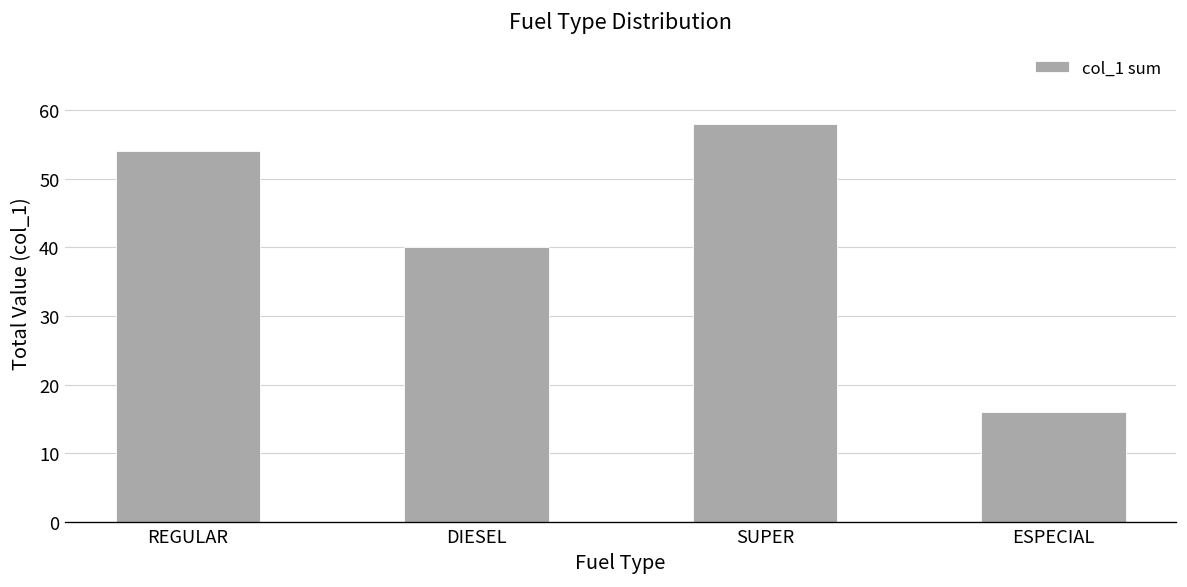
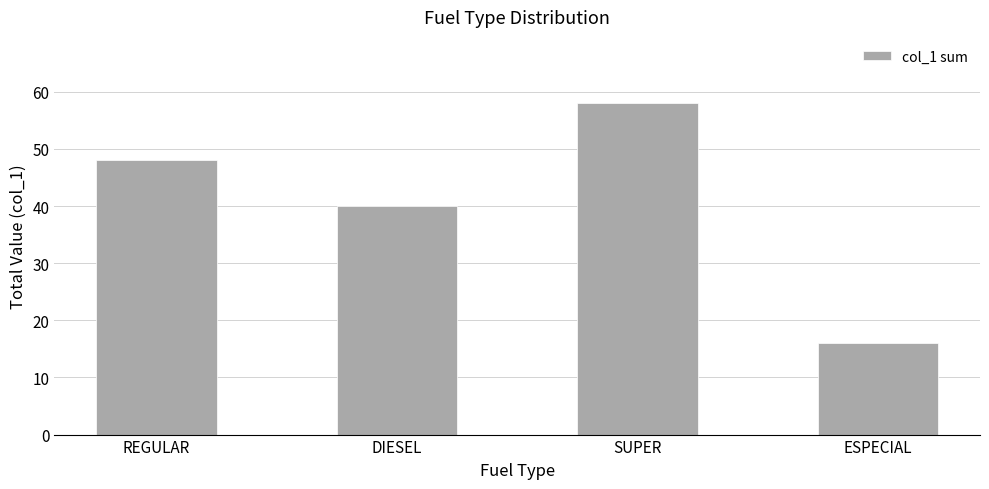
  {
-   "REGULAR": 54,
+   "REGULAR": 48,
    "DIESEL": 40,
    "SUPER": 58,
    "ESPECIAL": 16
  }
